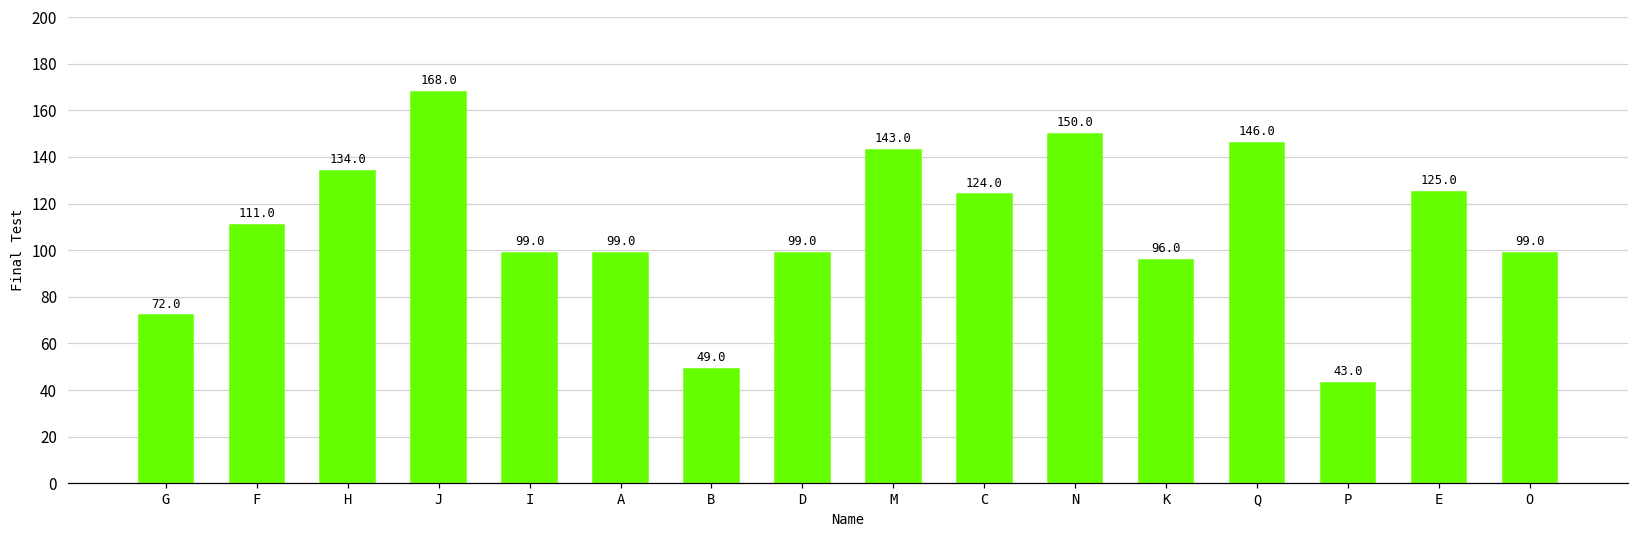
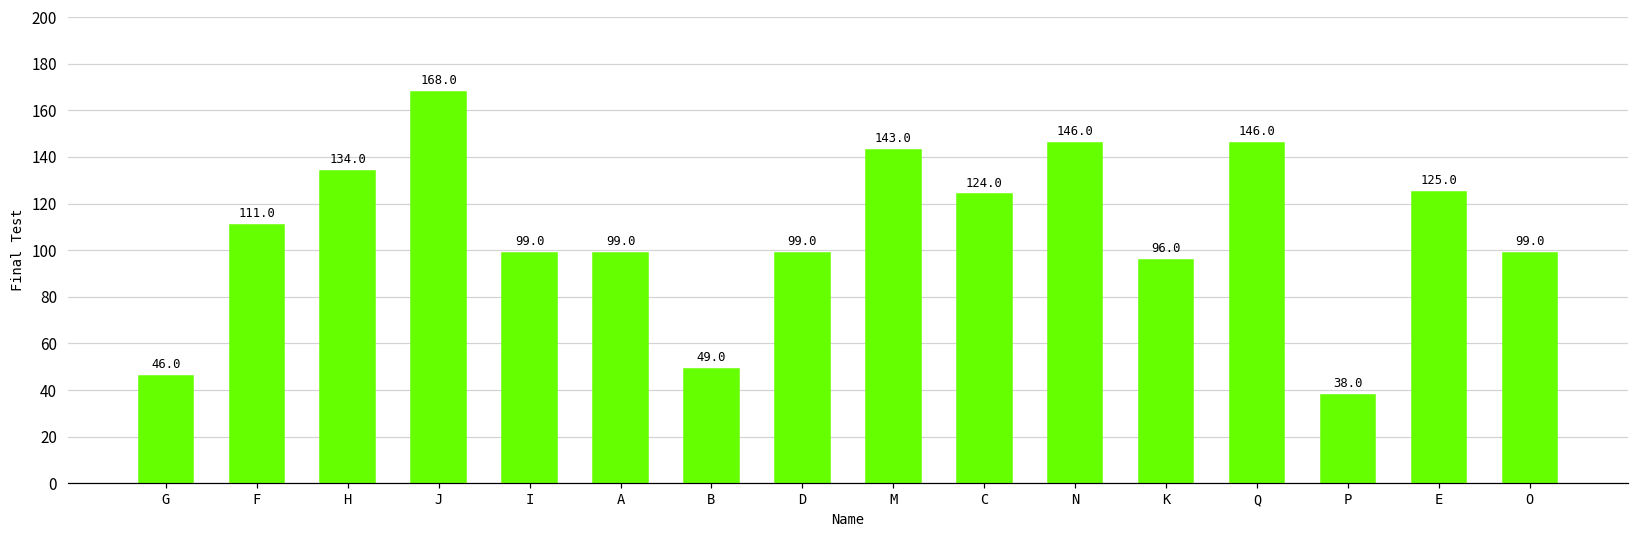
  {
-   "G": 72.0,
+   "G": 46.0,
    "F": 111.0,
    "H": 134.0,
    "J": 168.0,
    "I": 99.0,
    "A": 99.0,
    "B": 49.0,
    "D": 99.0,
    "M": 143.0,
    "C": 124.0,
-   "N": 150.0,
+   "N": 146.0,
    "K": 96.0,
    "Q": 146.0,
-   "P": 43.0,
+   "P": 38.0,
    "E": 125.0,
    "O": 99.0
  }
